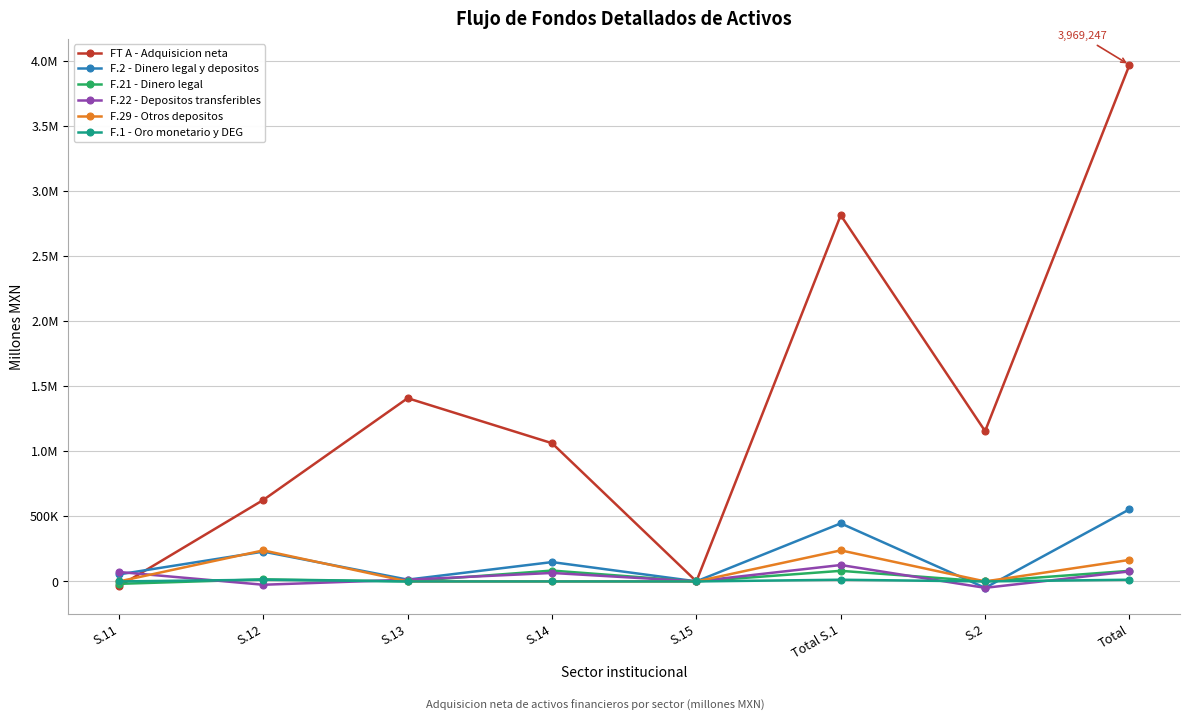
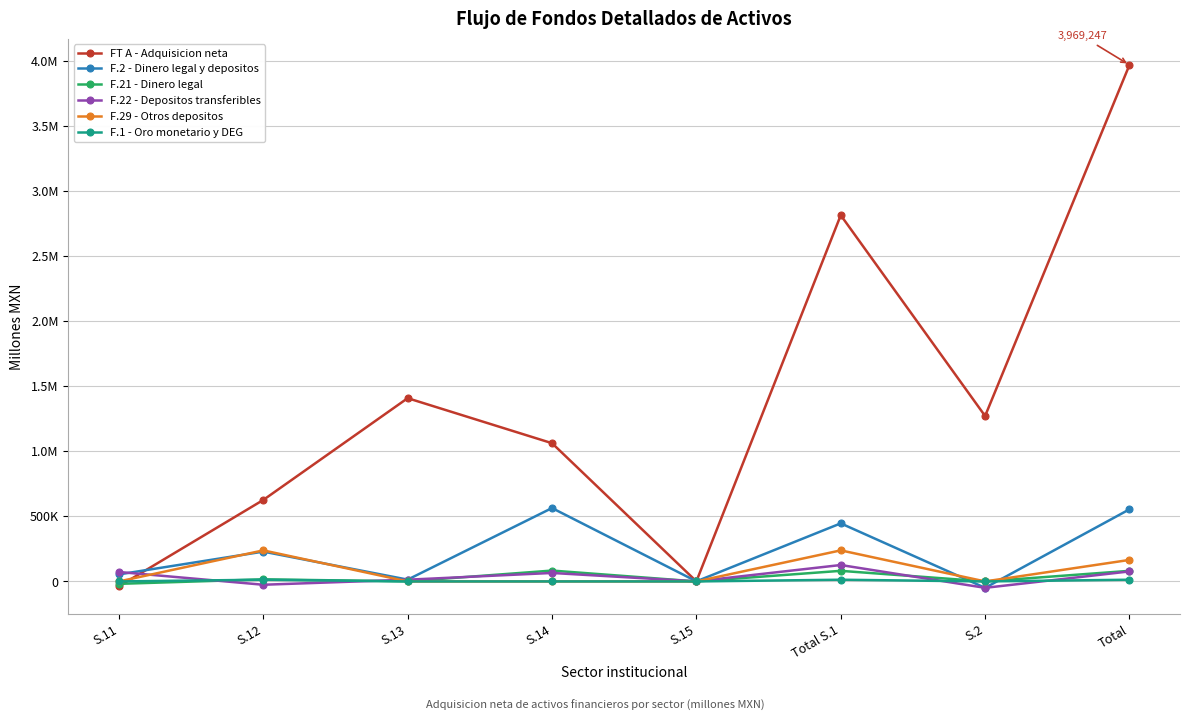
  {
    "FT A - Adquisicion neta": {
      "S.12": 630000,
      "S.13": 1410000,
      "S.14": 1060000,
      "Total S.1": 2810000,
-     "S.2": 1150000
+     "S.2": 1270000
    },
    "F.2 - Dinero legal y depositos": {
-     "S.14": 150000,
+     "S.14": 560000,
      "Total S.1": 450000,
      "Total": 550000
    },
    "F.22 - Depositos transferibles": {
      "S.12": -30000,
      "Total S.1": 130000
    },
    "F.29 - Otros depositos": {
      "Total S.1": 240000,
      "Total": 170000
    }
  }
